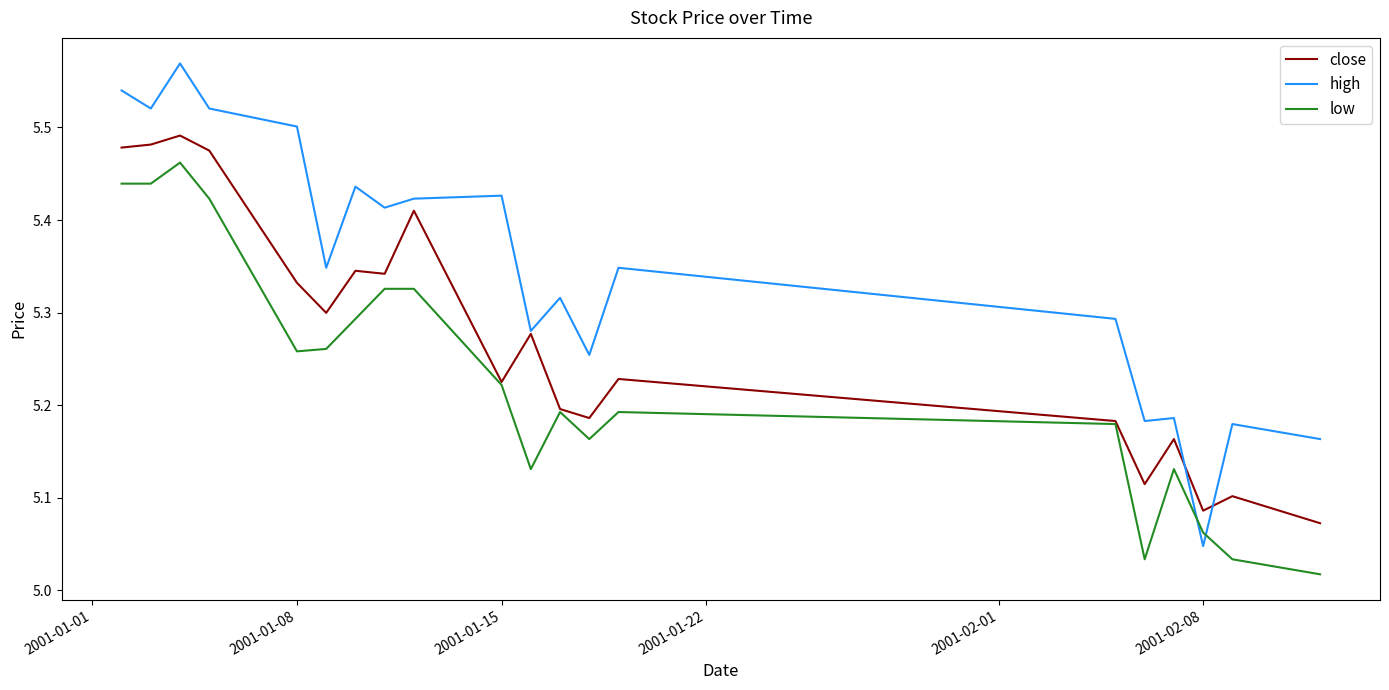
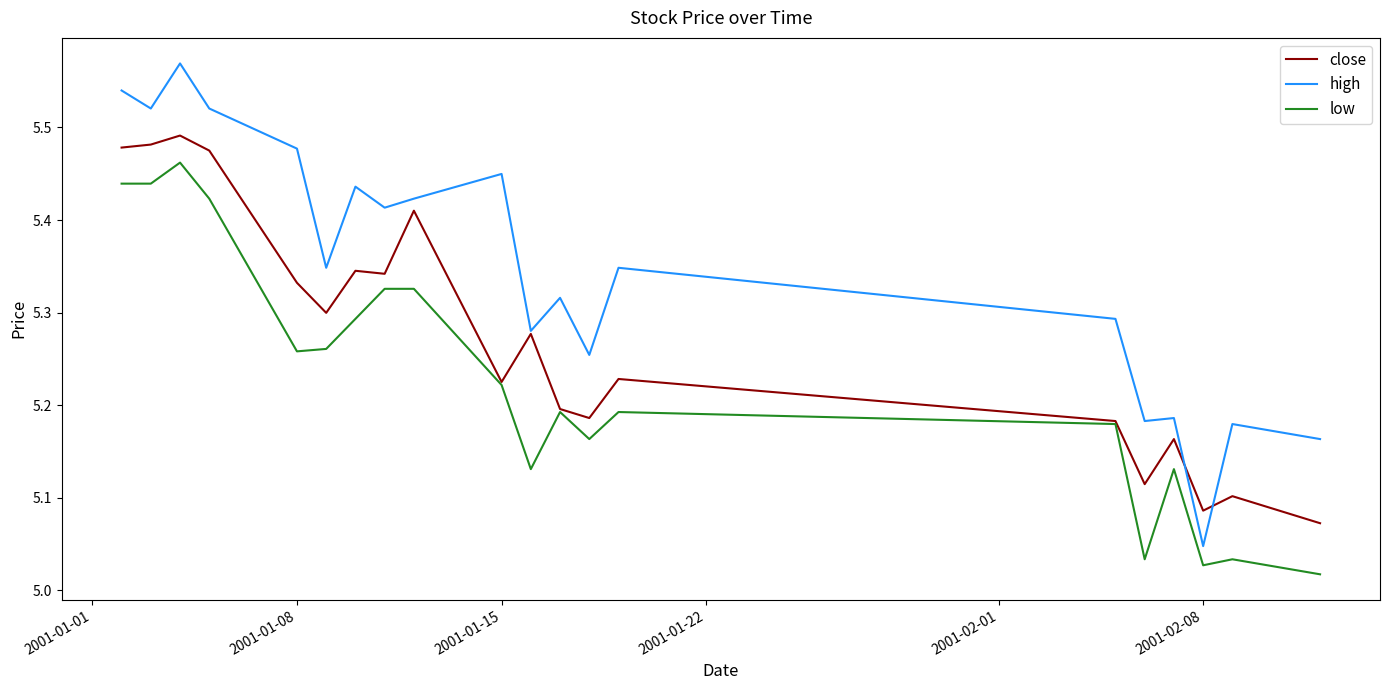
  {
    "close": {
      "2001-01-08": 5.33,
      "2001-01-15": 5.22,
      "2001-02-08": 5.09
    },
    "high": {
-     "2001-01-08": 5.50,
-     "2001-01-15": 5.43,
+     "2001-01-08": 5.48,
+     "2001-01-15": 5.45,
      "2001-02-08": 5.05
    },
    "low": {
      "2001-01-08": 5.26,
      "2001-01-15": 5.22,
-     "2001-02-08": 5.06
+     "2001-02-08": 5.03
    }
  }
